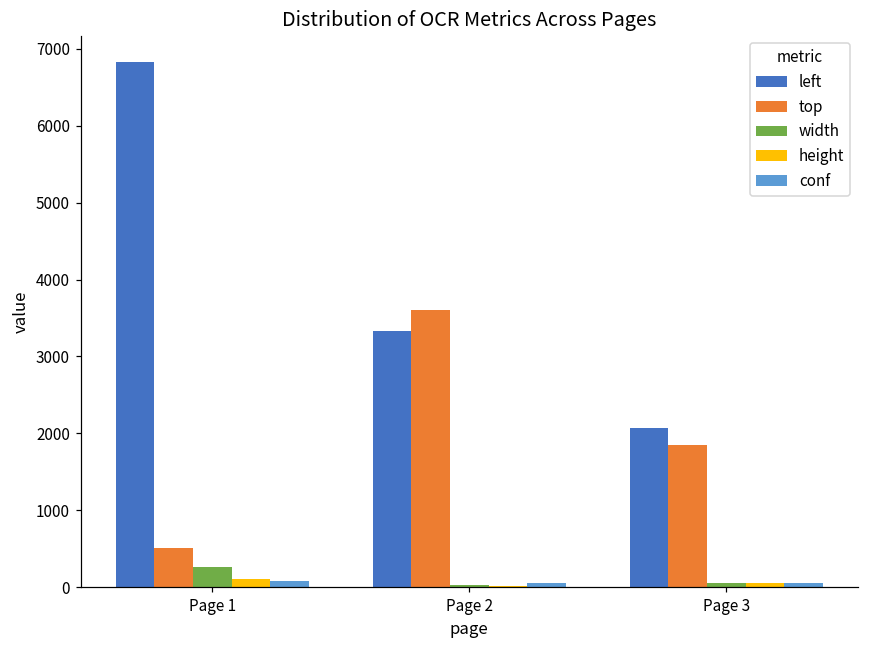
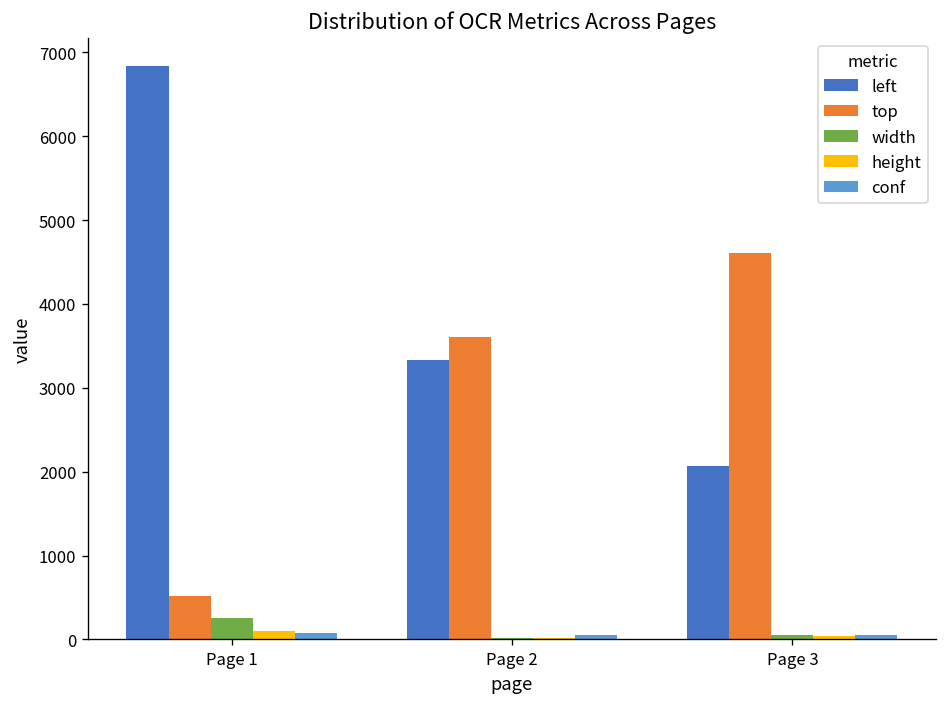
  {
    "top": {
      "Page 1": 500,
      "Page 2": 3600,
-     "Page 3": 1800
+     "Page 3": 4600
    },
    "width": {
      "Page 1": 300,
      "Page 3": 100
    },
    "height": {
      "Page 1": 100,
      "Page 3": 0
    }
  }
